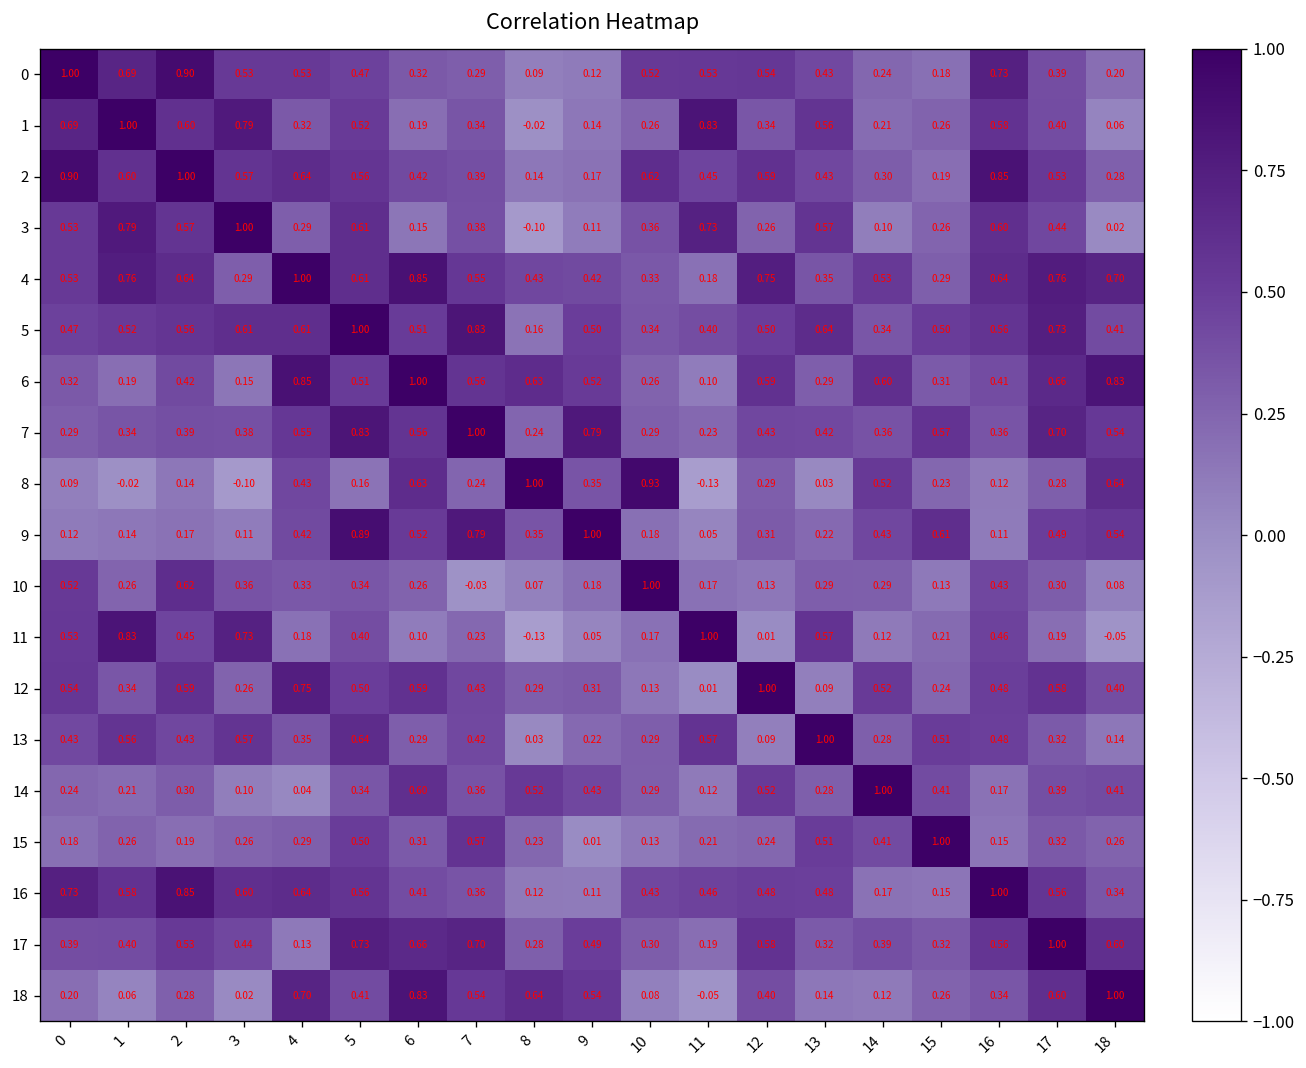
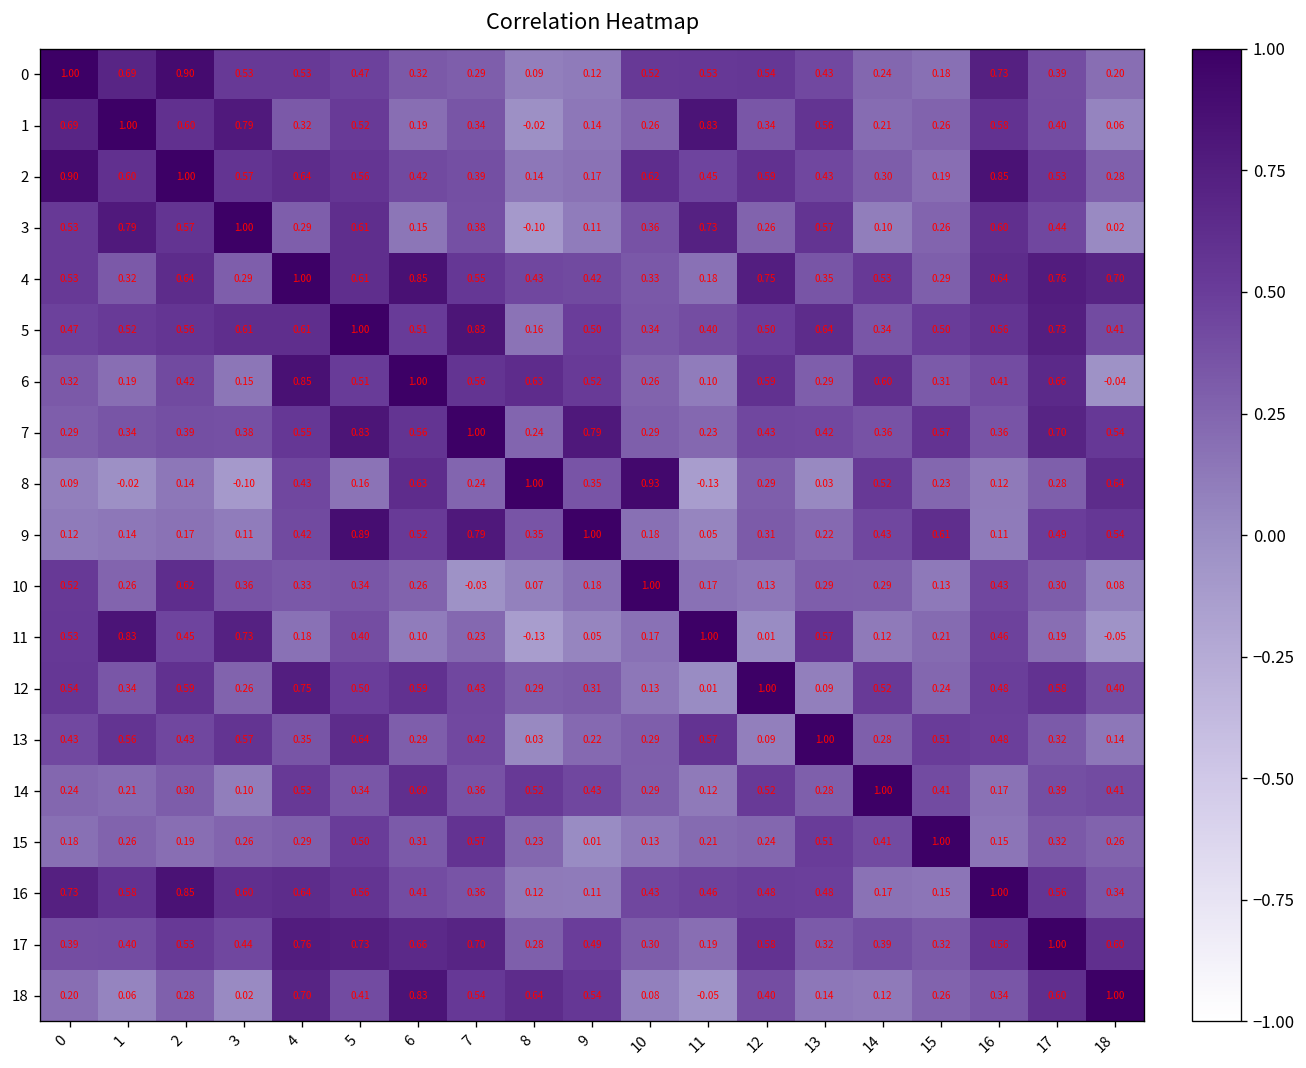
  {
    "4": {
      "0": 0.53,
-     "1": 0.76,
+     "1": 0.32,
      "2": 0.64,
      "3": 0.29,
      "4": 1.00,
      "5": 0.61,
      "6": 0.85,
      "7": 0.55,
      "8": 0.43,
      "9": 0.42,
      "10": 0.33,
      "11": 0.18,
      "12": 0.75,
      "13": 0.35,
      "14": 0.53,
      "15": 0.29,
      "16": 0.64,
      "17": 0.76,
      "18": 0.70
    },
    "6": {
      "0": 0.32,
      "1": 0.19,
      "2": 0.42,
      "3": 0.15,
      "4": 0.85,
      "5": 0.51,
      "6": 1.00,
      "7": 0.56,
      "8": 0.63,
      "9": 0.52,
      "10": 0.26,
      "11": 0.10,
      "12": 0.59,
      "13": 0.29,
      "14": 0.60,
      "15": 0.31,
      "16": 0.41,
      "17": 0.66,
-     "18": 0.83
+     "18": -0.04
    },
    "14": {
      "0": 0.24,
      "1": 0.21,
      "2": 0.30,
      "3": 0.10,
-     "4": 0.04,
+     "4": 0.53,
      "5": 0.34,
      "6": 0.60,
      "7": 0.36,
      "8": 0.52,
      "9": 0.43,
      "10": 0.29,
      "11": 0.12,
      "12": 0.52,
      "13": 0.28,
      "14": 1.00,
      "15": 0.41,
      "16": 0.17,
      "17": 0.39,
      "18": 0.41
    },
    "17": {
      "0": 0.39,
      "1": 0.40,
      "2": 0.53,
      "3": 0.44,
-     "4": 0.13,
+     "4": 0.76,
      "5": 0.73,
      "6": 0.66,
      "7": 0.70,
      "8": 0.28,
      "9": 0.49,
      "10": 0.30,
      "11": 0.19,
      "12": 0.58,
      "13": 0.32,
      "14": 0.39,
      "15": 0.32,
      "16": 0.56,
      "17": 1.00,
      "18": 0.60
    }
  }
